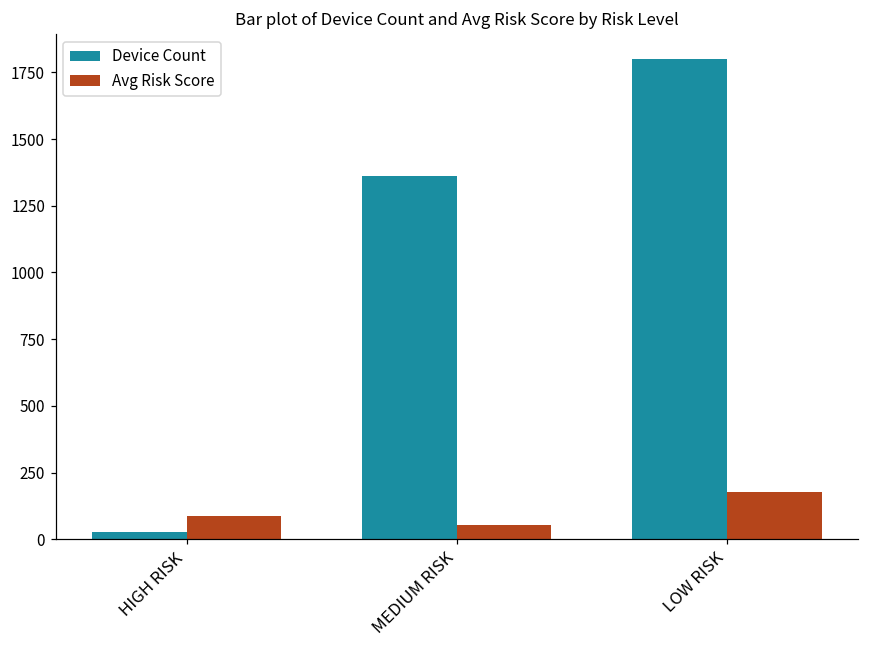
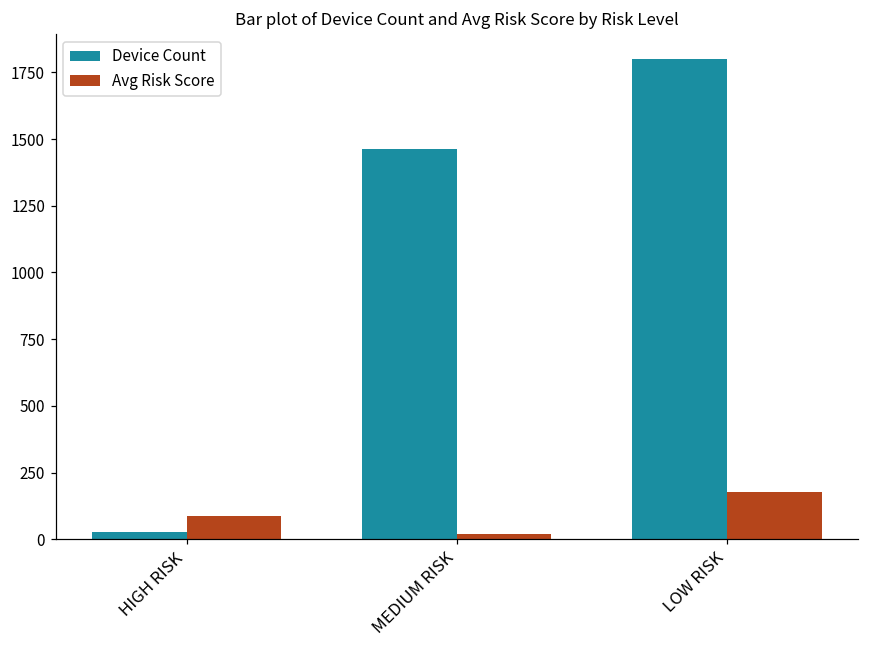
  {
    "Device Count": {
      "HIGH RISK": 30,
-     "MEDIUM RISK": 1360,
+     "MEDIUM RISK": 1460,
      "LOW RISK": 1800
    },
    "Avg Risk Score": {
      "HIGH RISK": 90,
-     "MEDIUM RISK": 50,
+     "MEDIUM RISK": 20,
      "LOW RISK": 180
    }
  }
